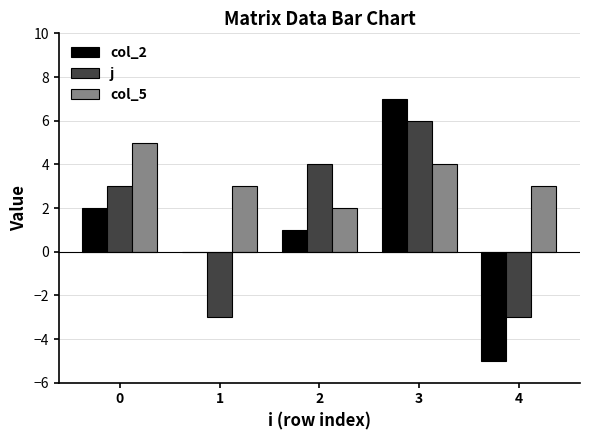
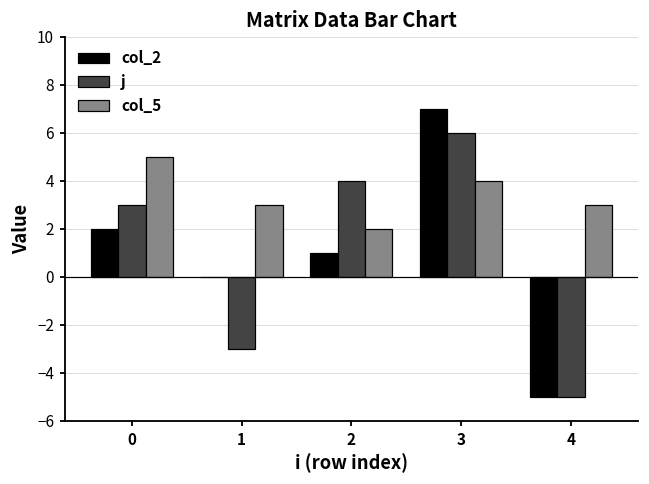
  {
    "col_2": {
      "0": 2,
      "1": 0,
      "2": 1,
      "3": 7,
      "4": -5
    },
    "j": {
      "0": 3,
      "1": -3,
      "2": 4,
      "3": 6,
-     "4": -3
+     "4": -5
    },
    "col_5": {
      "0": 5,
      "1": 3,
      "2": 2,
      "3": 4,
      "4": 3
    }
  }
